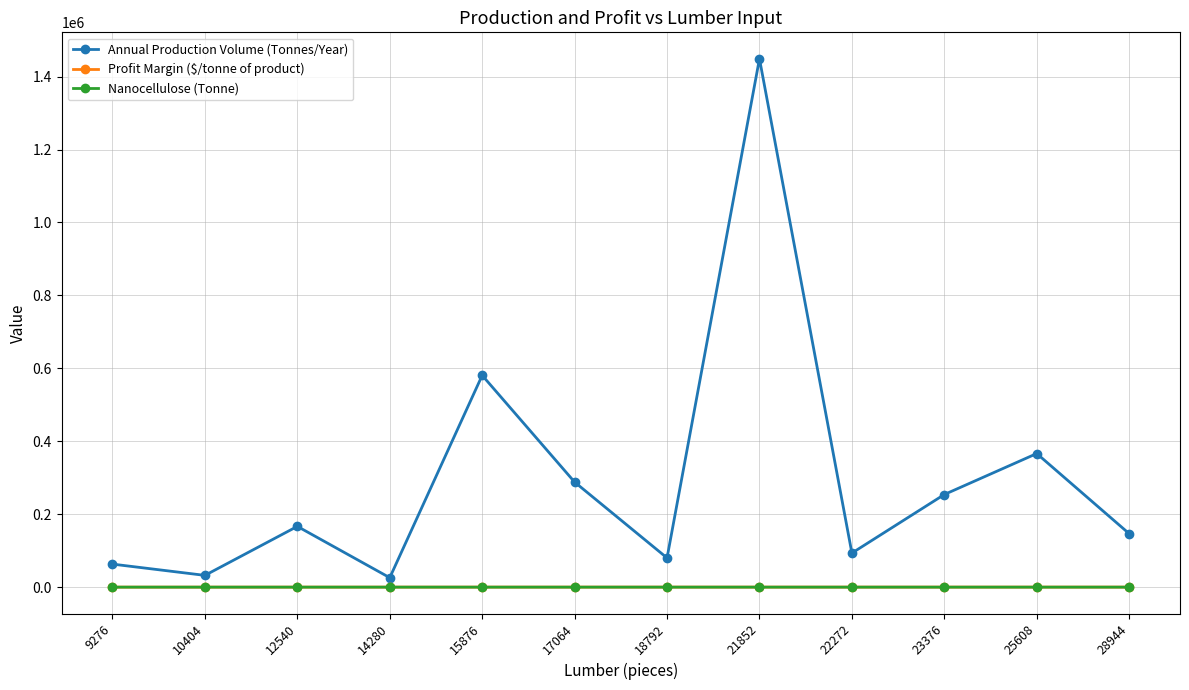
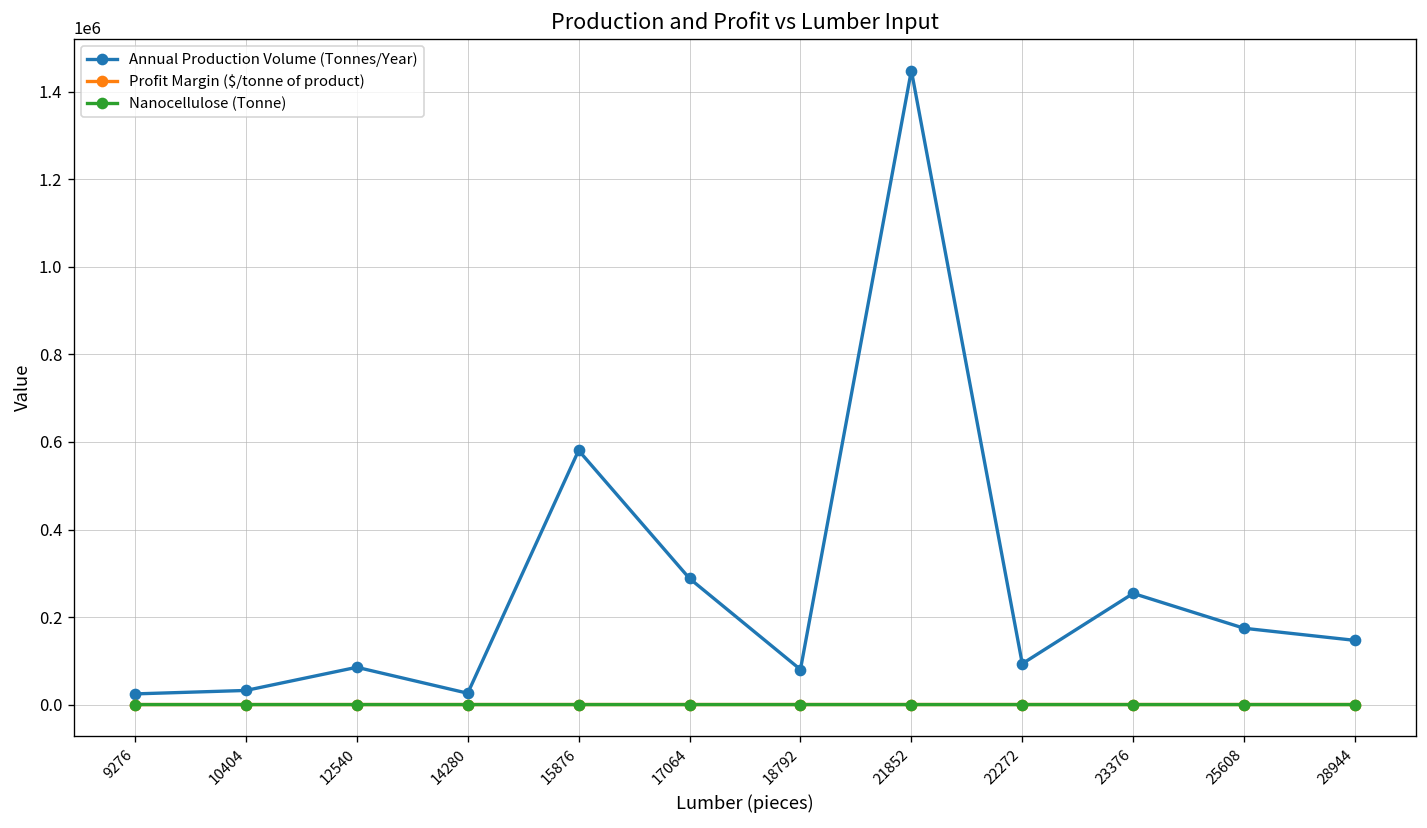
  {
    "Annual Production Volume (Tonnes/Year)": {
-     "9276": 60000,
+     "9276": 20000,
      "10404": 30000,
-     "12540": 170000,
+     "12540": 90000,
      "14280": 30000,
      "15876": 580000,
      "17064": 290000,
      "18792": 80000,
      "21852": 1450000,
      "22272": 90000,
      "23376": 250000,
-     "25608": 370000,
+     "25608": 170000,
      "28944": 150000
    },
    "Nanocellulose (Tonne)": {
      "9276": 0,
      "10404": 0,
      "12540": 0,
      "14280": 0,
      "15876": 0,
      "17064": 0,
      "18792": 0,
      "21852": 0,
      "22272": 0,
      "23376": 0,
      "25608": 0,
      "28944": 0
    }
  }
